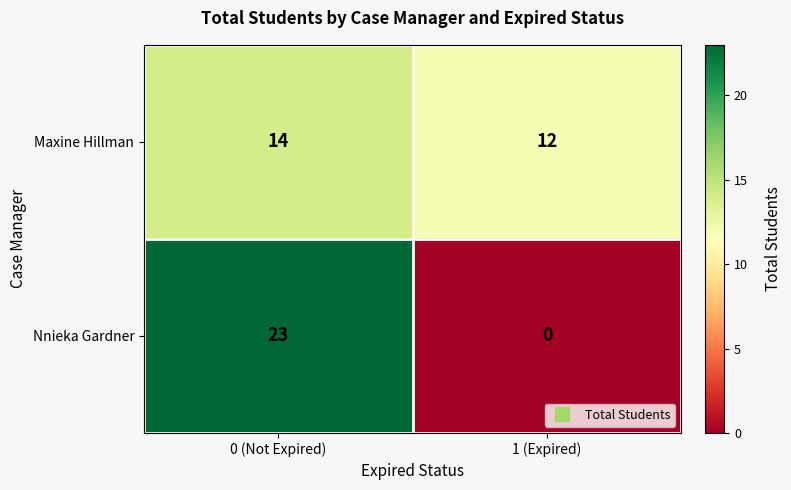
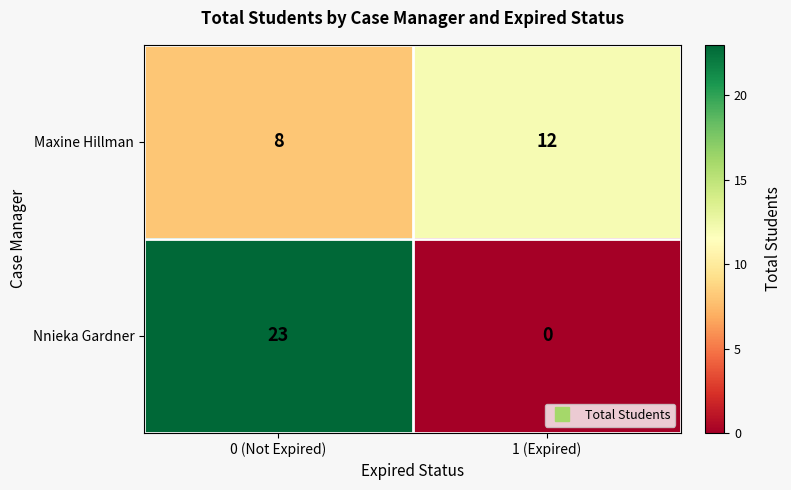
  {
    "Maxine Hillman": {
-     "0 (Not Expired)": 14,
+     "0 (Not Expired)": 8,
      "1 (Expired)": 12
    },
    "Nnieka Gardner": {
      "0 (Not Expired)": 23,
      "1 (Expired)": 0
    }
  }
